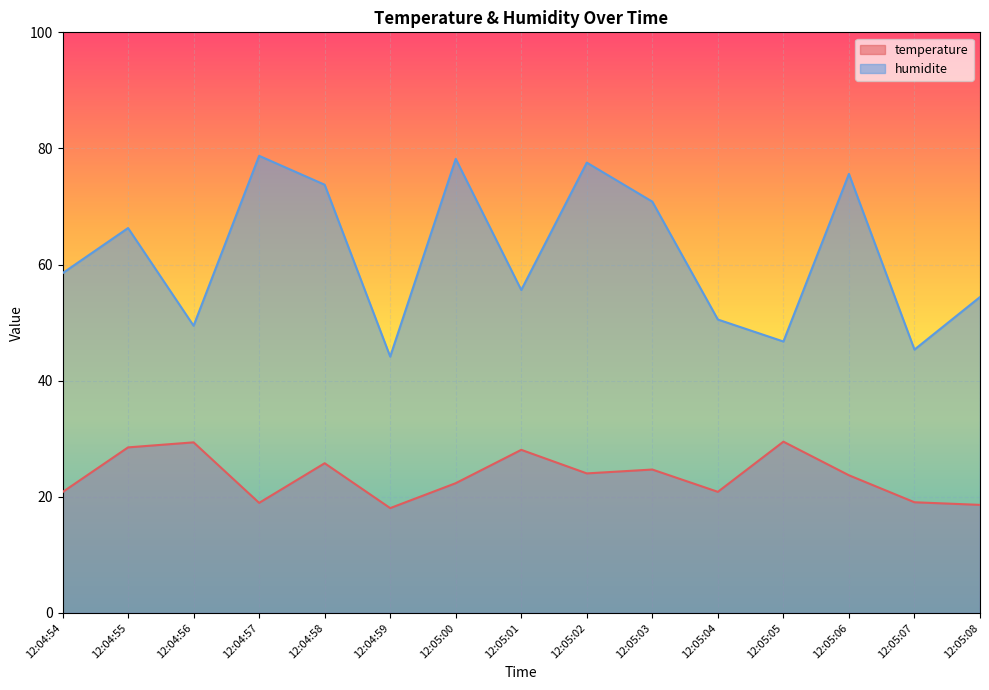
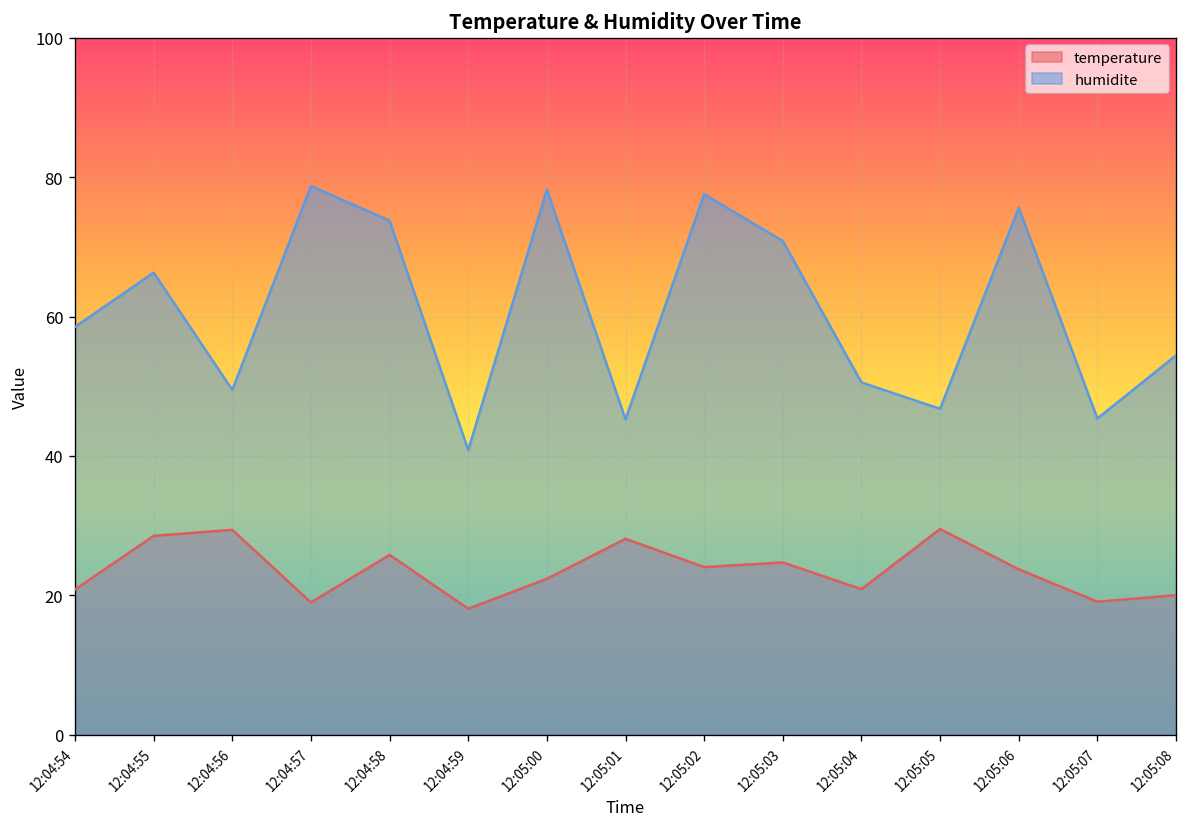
  {
    "temperature": {
      "12:04:54": 21,
      "12:04:55": 29,
      "12:04:56": 29,
      "12:04:57": 19,
      "12:04:58": 26,
      "12:04:59": 18,
      "12:05:00": 22,
      "12:05:01": 28,
      "12:05:02": 24,
      "12:05:03": 25,
      "12:05:04": 21,
      "12:05:05": 30,
      "12:05:06": 24,
      "12:05:07": 19,
-     "12:05:08": 19
+     "12:05:08": 20
    },
    "humidite": {
      "12:04:54": 59,
      "12:04:55": 66,
      "12:04:56": 49,
      "12:04:57": 79,
      "12:04:58": 74,
-     "12:04:59": 44,
+     "12:04:59": 41,
      "12:05:00": 78,
-     "12:05:01": 56,
+     "12:05:01": 45,
      "12:05:02": 78,
      "12:05:03": 71,
      "12:05:04": 51,
      "12:05:05": 47,
      "12:05:06": 76,
      "12:05:07": 45,
      "12:05:08": 54
    }
  }
